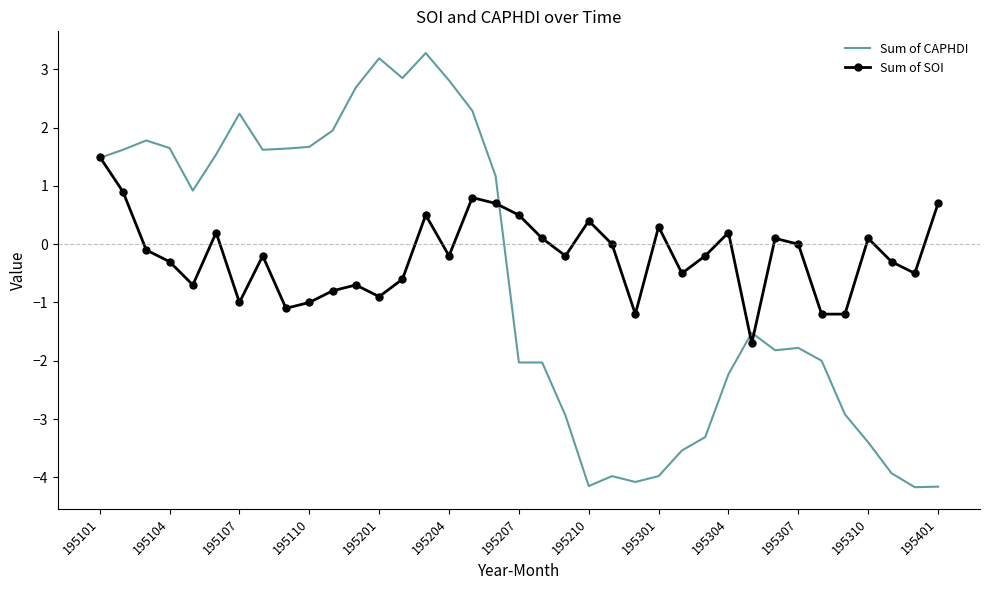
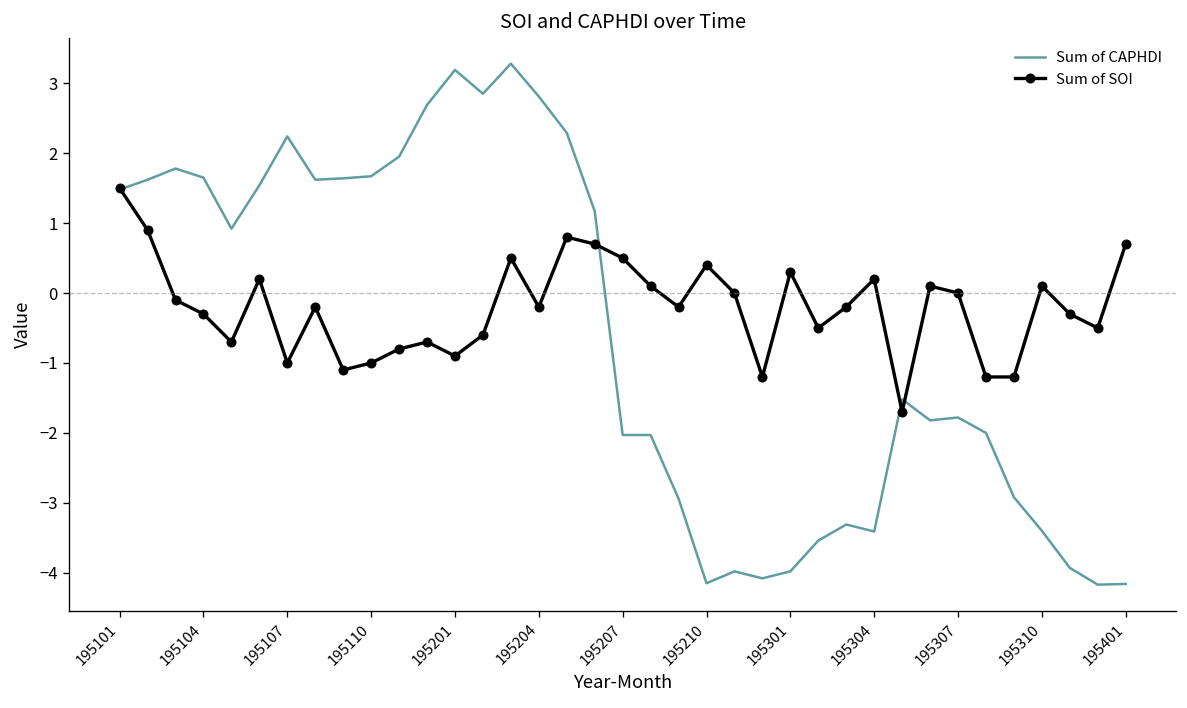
  {
    "Sum of CAPHDI": {
      "195104": 1.7,
      "195107": 2.2,
      "195110": 1.7,
      "195201": 3.2,
      "195204": 2.8,
      "195207": -2.0,
      "195210": -4.2,
      "195301": -4.0,
-     "195304": -2.2,
+     "195304": -3.4,
      "195307": -1.8,
      "195310": -3.4,
      "195401": -4.2
    },
    "Sum of SOI": {
      "195104": -0.3,
      "195107": -1.0,
      "195110": -1.0,
      "195201": -0.9,
      "195204": -0.2,
      "195207": 0.5,
      "195210": 0.4,
      "195301": 0.3,
      "195304": 0.2,
      "195307": 0.0,
      "195310": 0.1,
      "195401": 0.7
    }
  }
